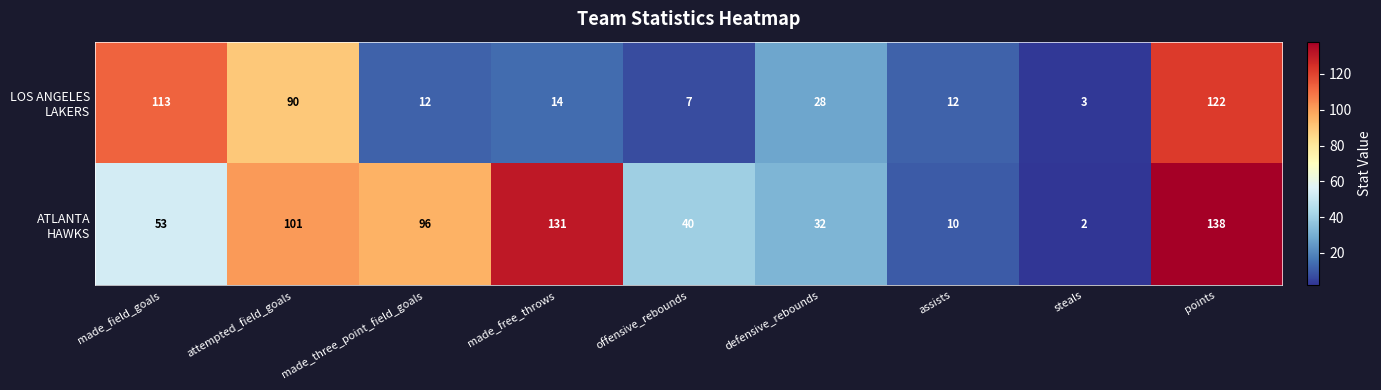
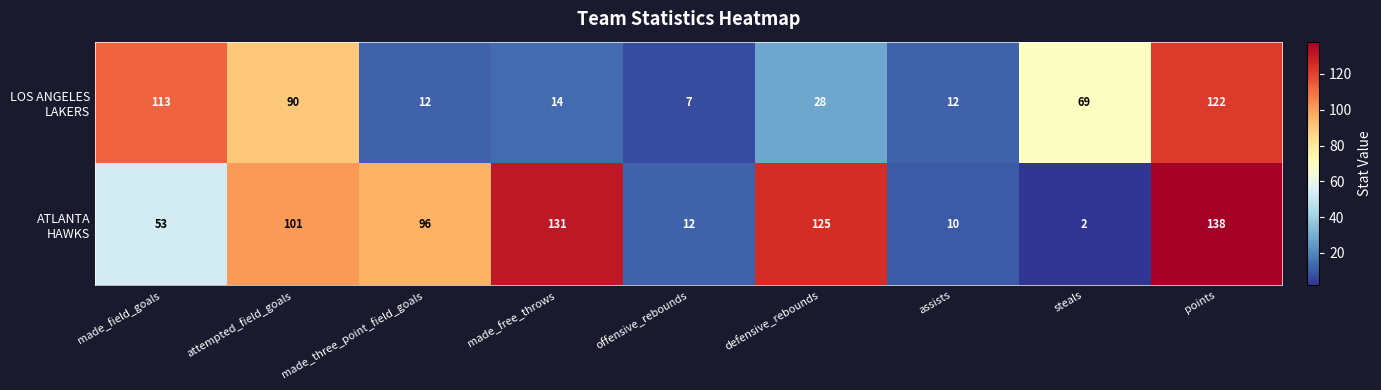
  {
    "LOS ANGELES LAKERS": {
      "made_field_goals": 113,
      "attempted_field_goals": 90,
      "made_three_point_field_goals": 12,
      "made_free_throws": 14,
      "offensive_rebounds": 7,
      "defensive_rebounds": 28,
      "assists": 12,
-     "steals": 3,
+     "steals": 69,
      "points": 122
    },
    "ATLANTA HAWKS": {
      "made_field_goals": 53,
      "attempted_field_goals": 101,
      "made_three_point_field_goals": 96,
      "made_free_throws": 131,
-     "offensive_rebounds": 40,
-     "defensive_rebounds": 32,
+     "offensive_rebounds": 12,
+     "defensive_rebounds": 125,
      "assists": 10,
      "steals": 2,
      "points": 138
    }
  }
